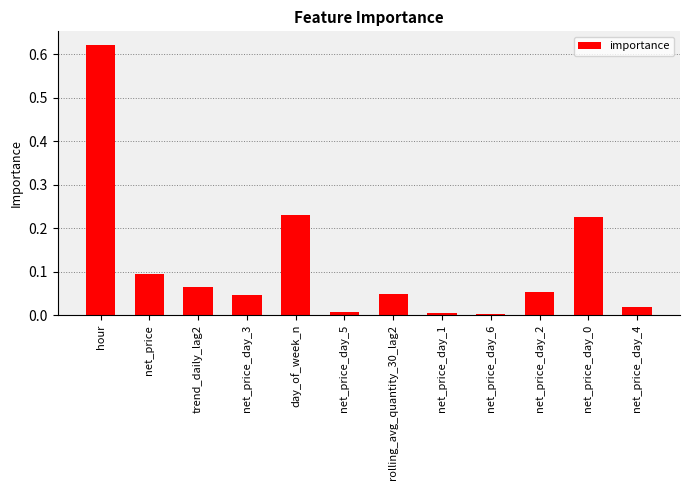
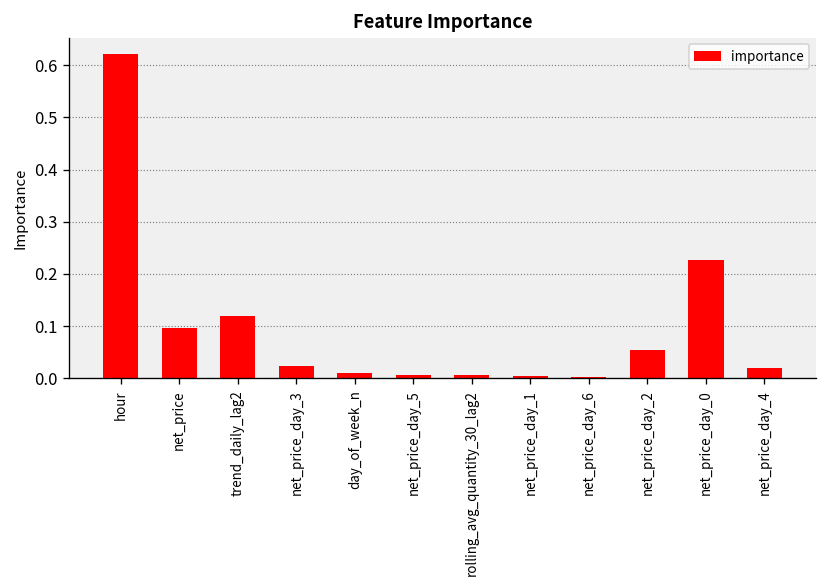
  {
    "hour": 0.62,
    "net_price": 0.10,
-   "trend_daily_lag2": 0.06,
-   "net_price_day_3": 0.05,
-   "day_of_week_n": 0.23,
+   "trend_daily_lag2": 0.12,
+   "net_price_day_3": 0.02,
+   "day_of_week_n": 0.01,
    "net_price_day_5": 0.01,
-   "rolling_avg_quantity_30_lag2": 0.05,
+   "rolling_avg_quantity_30_lag2": 0.01,
    "net_price_day_2": 0.05,
    "net_price_day_0": 0.23,
    "net_price_day_4": 0.02
  }
